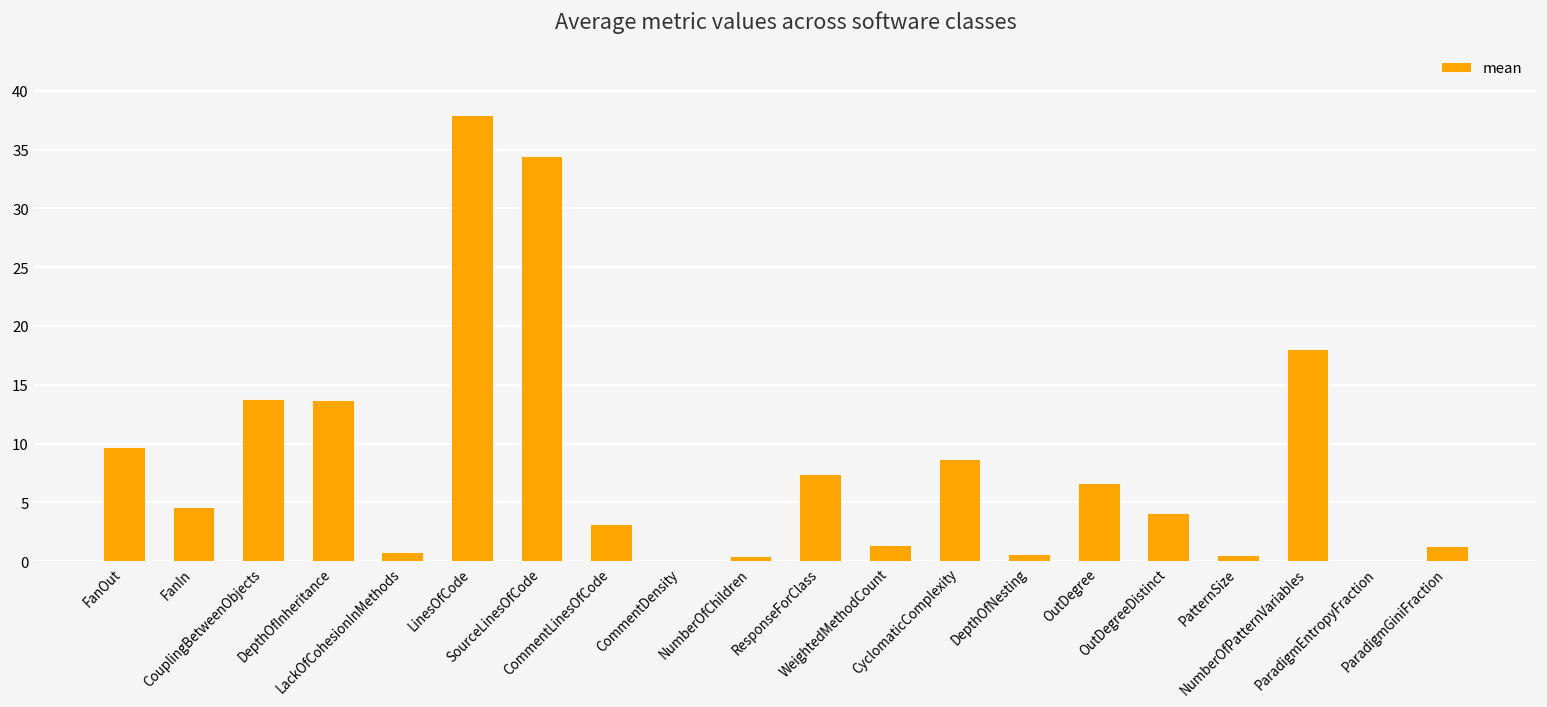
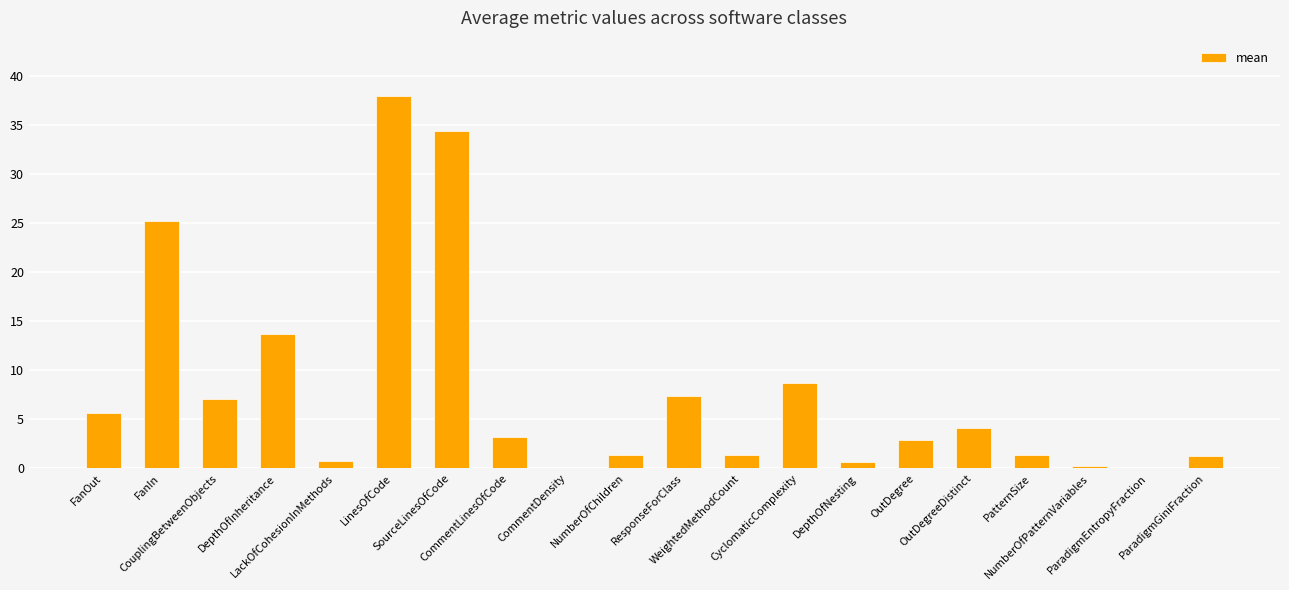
  {
-   "FanOut": 10,
-   "FanIn": 5,
-   "CouplingBetweenObjects": 14,
+   "FanOut": 6,
+   "FanIn": 25,
+   "CouplingBetweenObjects": 7,
    "DepthOfInheritance": 14,
    "LackOfCohesionInMethods": 1,
    "LinesOfCode": 38,
    "SourceLinesOfCode": 34,
    "CommentLinesOfCode": 3,
-   "NumberOfChildren": 0,
+   "NumberOfChildren": 1,
    "ResponseForClass": 7,
    "WeightedMethodCount": 1,
    "CyclomaticComplexity": 9,
    "DepthOfNesting": 1,
-   "OutDegree": 7,
+   "OutDegree": 3,
    "OutDegreeDistinct": 4,
-   "PatternSize": 0.5,
-   "NumberOfPatternVariables": 18,
+   "PatternSize": 1.3,
+   "NumberOfPatternVariables": 0,
    "ParadigmEntropyFraction": 0,
    "ParadigmGiniFraction": 1
  }
